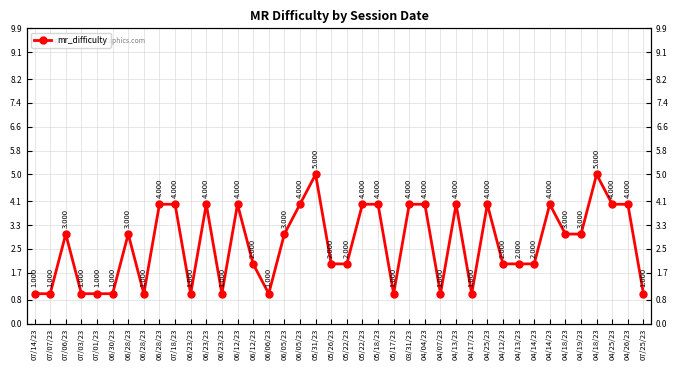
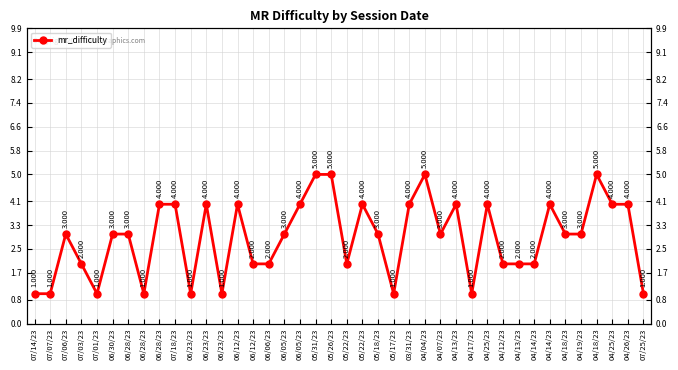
  {
    "07/14/23": 1.000,
    "07/07/23": 1.000,
    "07/06/23": 3.000,
-   "07/03/23": 1.000,
+   "07/03/23": 2.000,
    "07/01/23": 1.000,
-   "06/30/23": 1.000,
+   "06/30/23": 3.000,
    "07/18/23": 4.000,
-   "06/06/23": 1.000,
+   "06/06/23": 2.000,
    "05/31/23": 5.000,
-   "05/26/23": 2.000,
-   "05/18/23": 4.000,
+   "05/26/23": 5.000,
+   "05/18/23": 3.000,
    "05/17/23": 1.000,
    "03/31/23": 4.000,
-   "04/04/23": 4.000,
-   "04/07/23": 1.000,
+   "04/04/23": 5.000,
+   "04/07/23": 3.000,
    "04/17/23": 1.000,
    "04/12/23": 2.000,
    "04/19/23": 3.000,
    "04/26/23": 4.000,
    "07/25/23": 1.000
  }
